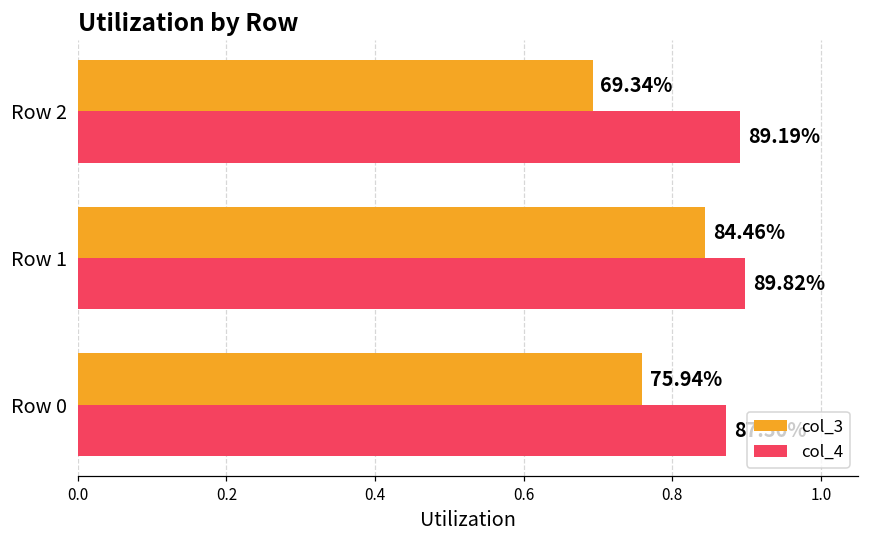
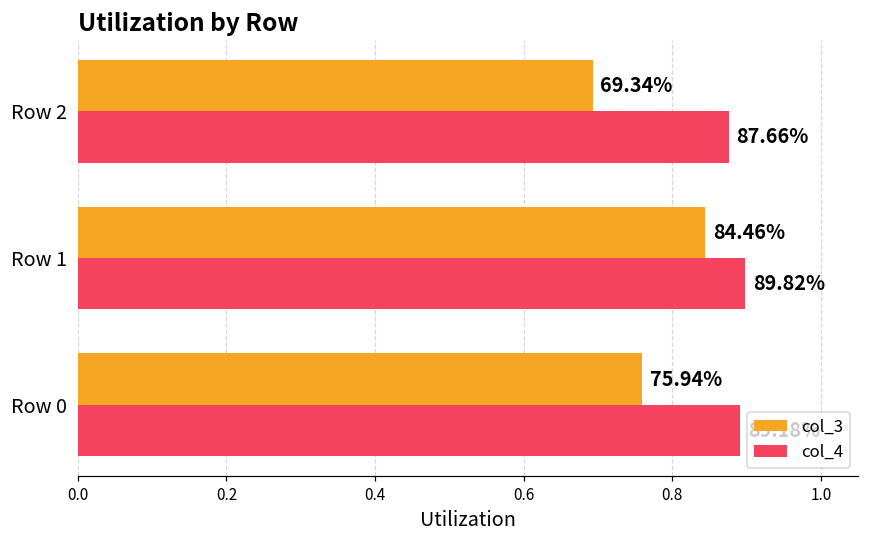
  {
    "col_3": {
      "Row 2": "69.34%",
      "Row 1": "84.46%",
      "Row 0": "75.94%"
    },
    "col_4": {
-     "Row 2": "89.19%",
+     "Row 2": "87.66%",
      "Row 1": "89.82%",
-     "Row 0": "0.87"
+     "Row 0": "0.89"
    }
  }
